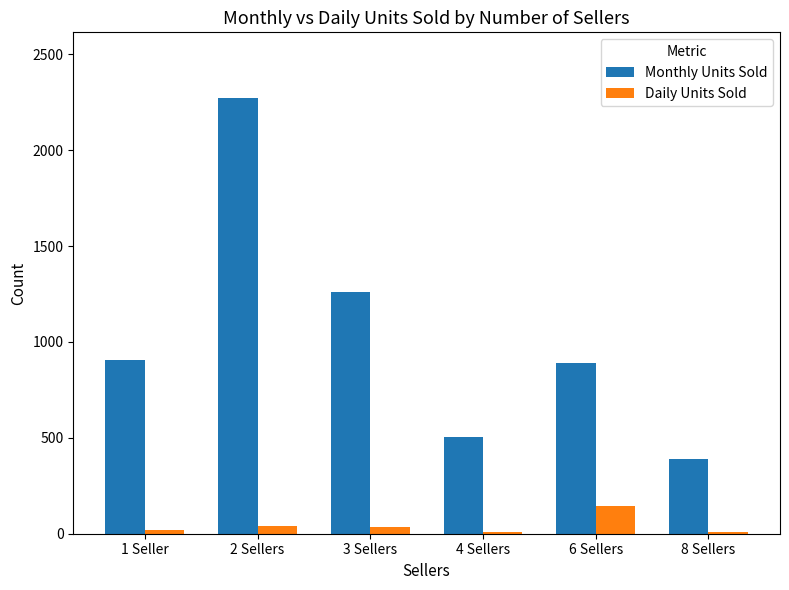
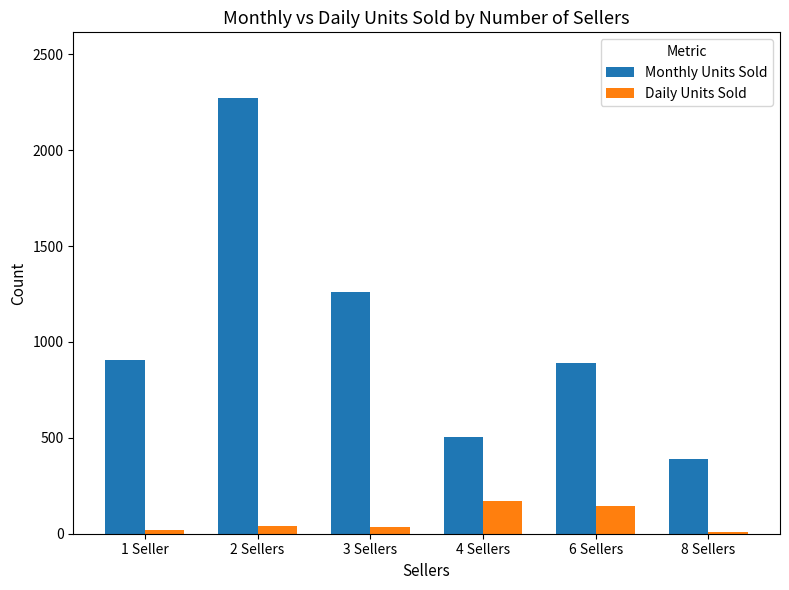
  {
    "Monthly Units Sold": {
      "1 Seller": 910,
      "2 Sellers": 2270,
      "3 Sellers": 1260,
      "4 Sellers": 500,
      "6 Sellers": 890,
      "8 Sellers": 390
    },
    "Daily Units Sold": {
      "1 Seller": 20,
      "2 Sellers": 40,
      "3 Sellers": 40,
-     "4 Sellers": 10,
+     "4 Sellers": 170,
      "6 Sellers": 150
    }
  }
